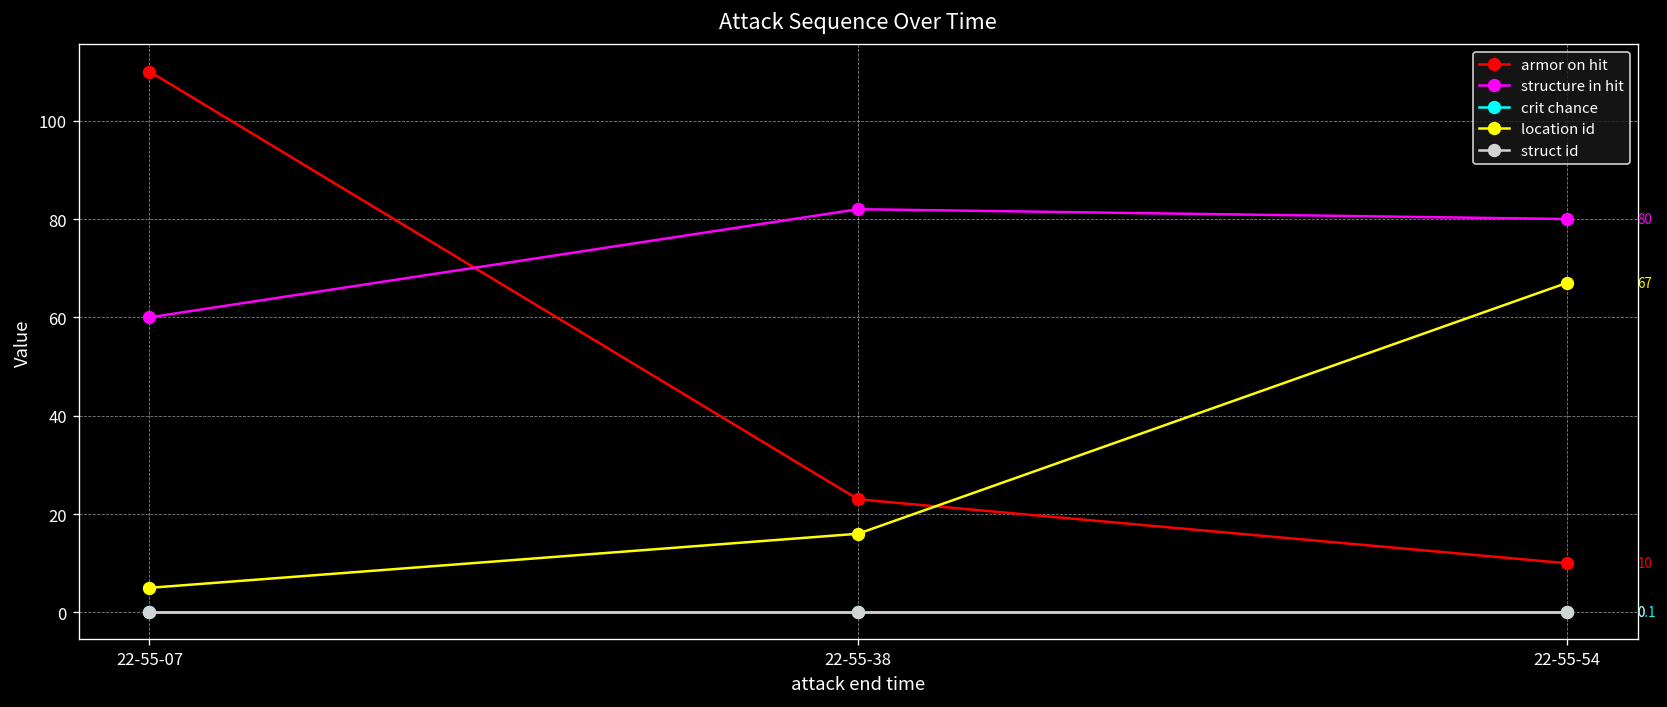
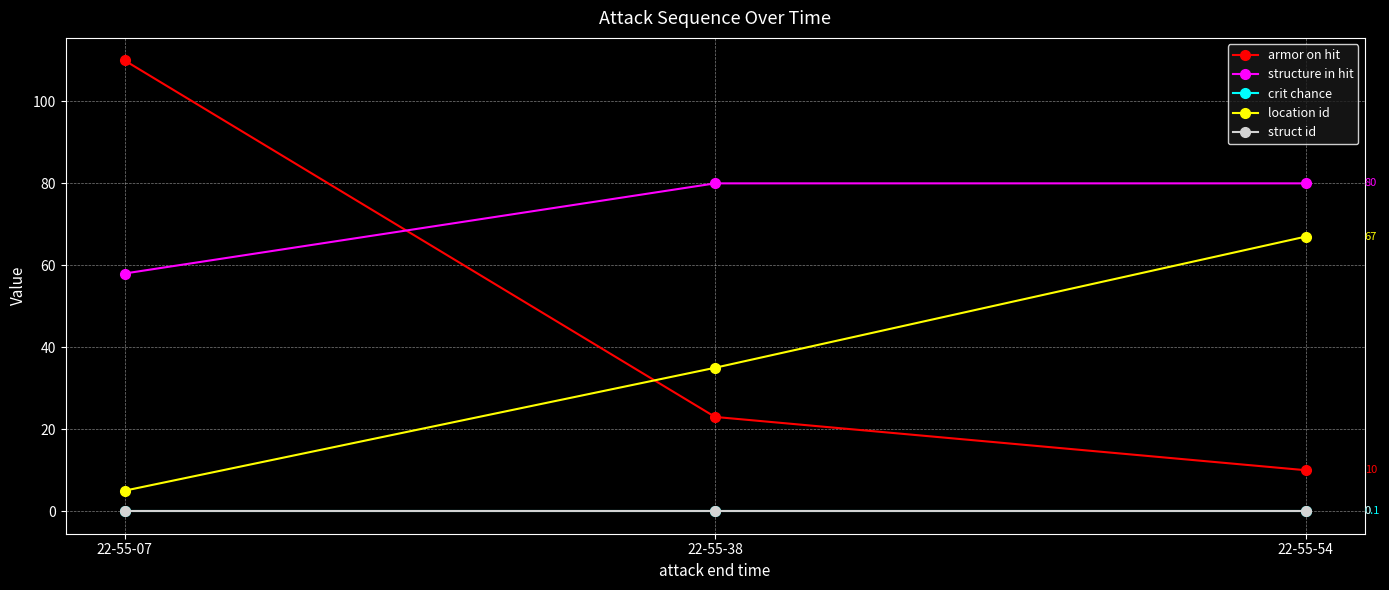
  {
    "armor on hit": {
      "22-55-07": 110,
      "22-55-38": 23,
      "22-55-54": 10
    },
    "structure in hit": {
-     "22-55-07": 60,
-     "22-55-38": 82,
+     "22-55-07": 58,
+     "22-55-38": 80,
      "22-55-54": 80
    },
    "struct id": {
      "22-55-07": 0,
      "22-55-38": 0,
      "22-55-54": 0
    },
    "location id": {
      "22-55-07": 5,
-     "22-55-38": 16,
+     "22-55-38": 35,
      "22-55-54": 67
    }
  }
